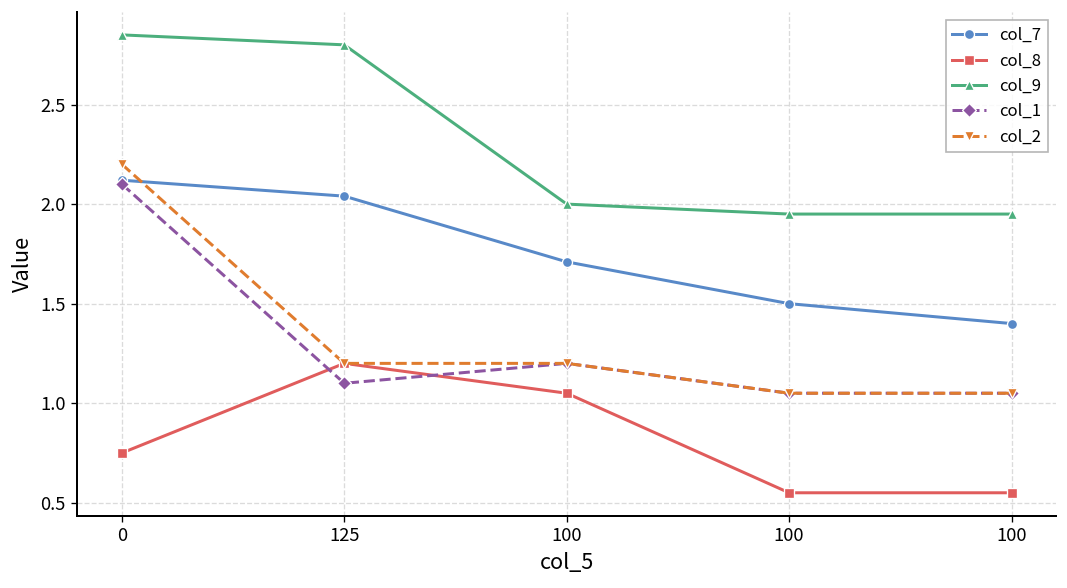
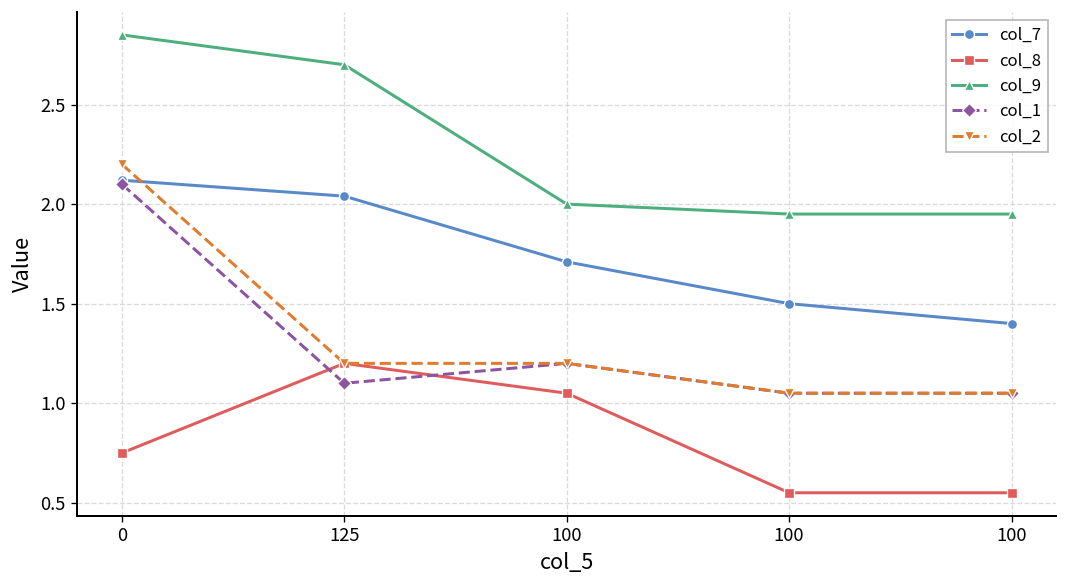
  {
    "col_7": {
      "0": 2.12,
      "125": 2.04
    },
    "col_9": {
      "0": 2.85,
-     "125": 2.8
+     "125": 2.7
    },
    "col_1": {
      "0": 2.1,
      "125": 1.1
    }
  }
